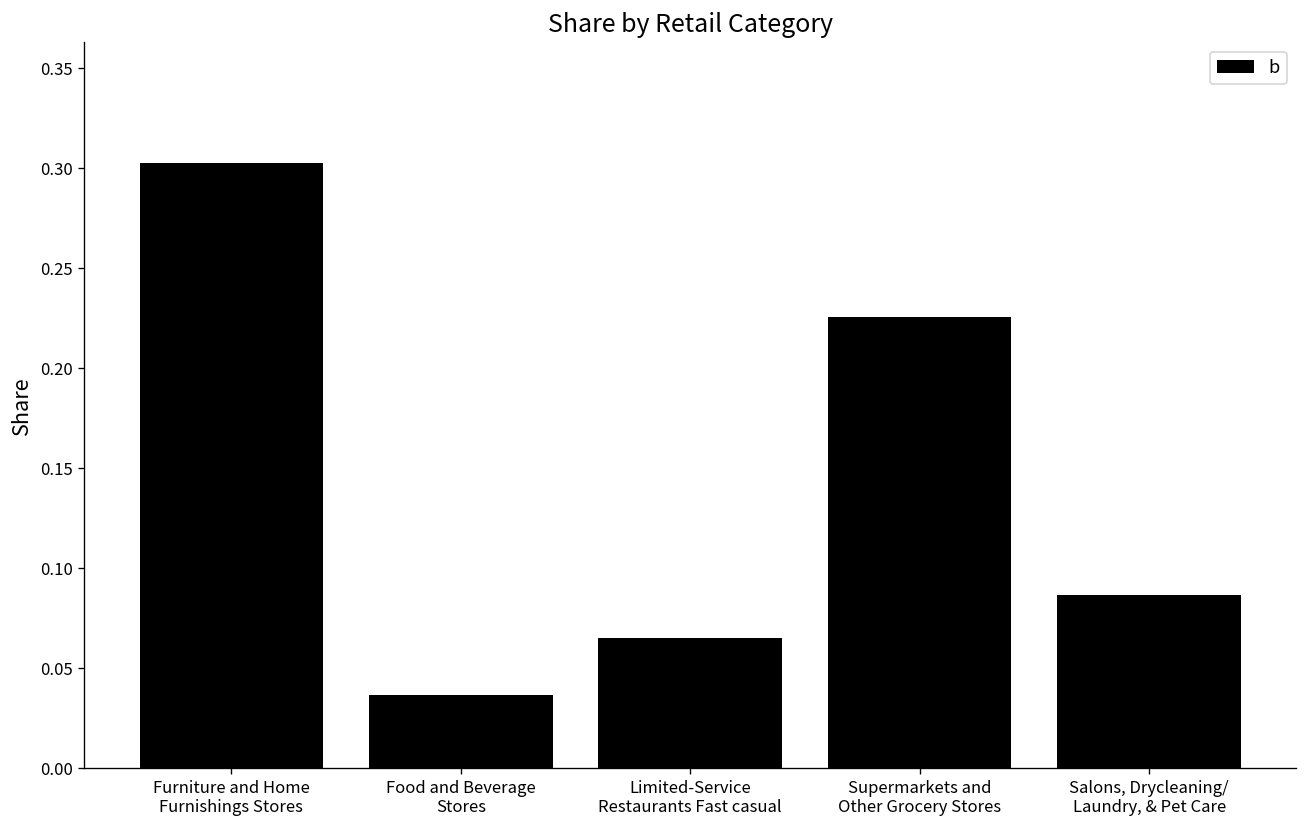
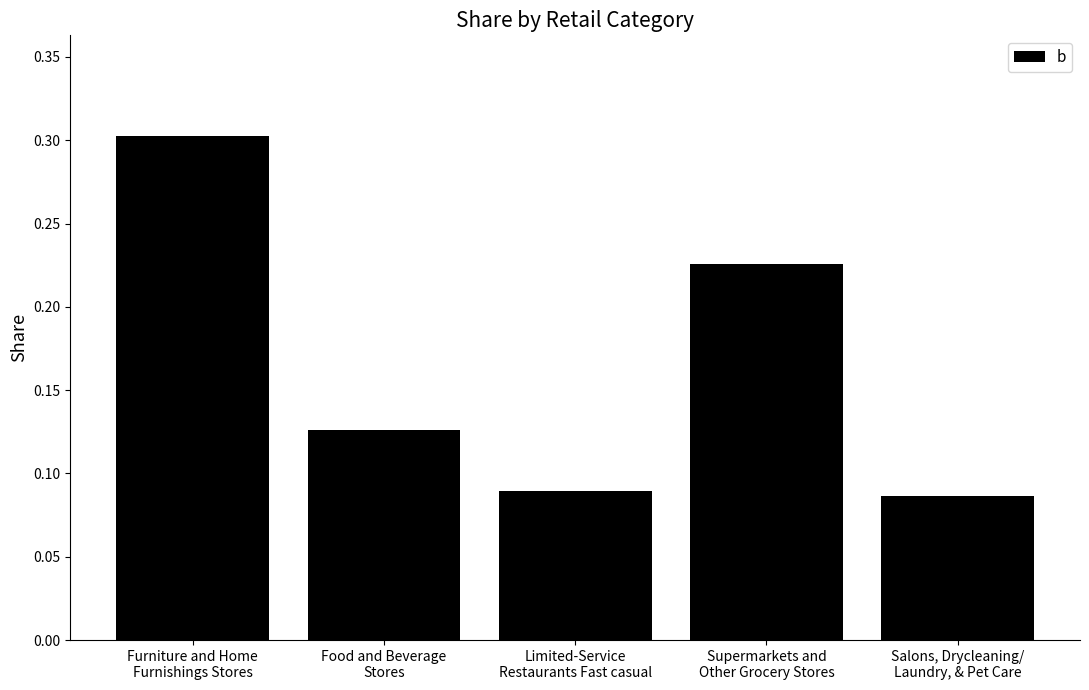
  {
    "Furniture and Home Furnishings Stores": 0.302,
-   "Food and Beverage Stores": 0.036,
-   "Limited-Service Restaurants Fast casual": 0.065,
+   "Food and Beverage Stores": 0.126,
+   "Limited-Service Restaurants Fast casual": 0.090,
    "Supermarkets and Other Grocery Stores": 0.226,
    "Salons, Drycleaning/ Laundry, & Pet Care": 0.086
  }
